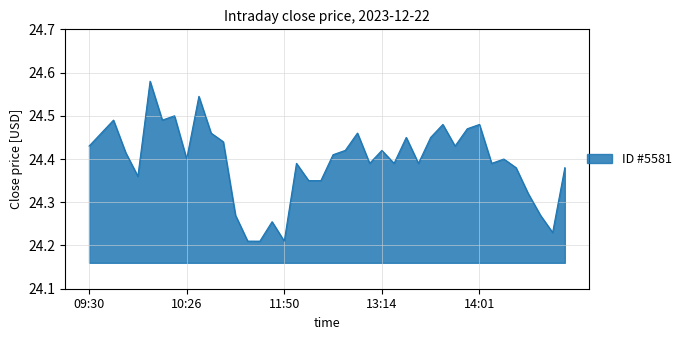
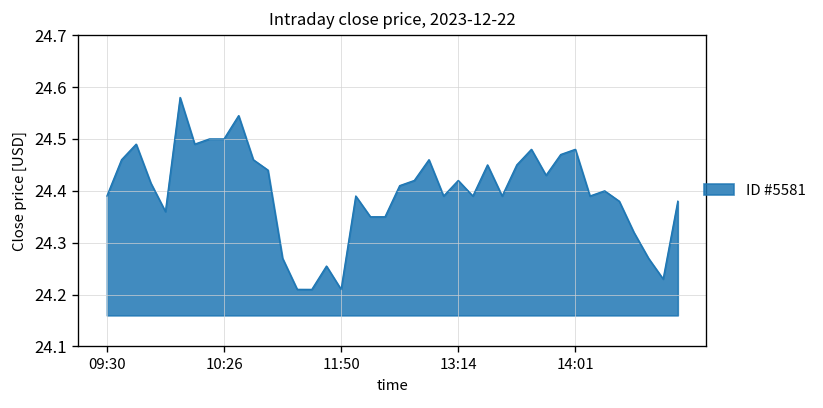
  {
-   "09:30": 24.43,
-   "10:26": 24.4,
+   "09:30": 24.39,
+   "10:26": 24.5,
    "11:50": 24.21,
    "13:14": 24.42,
    "14:01": 24.48
  }
